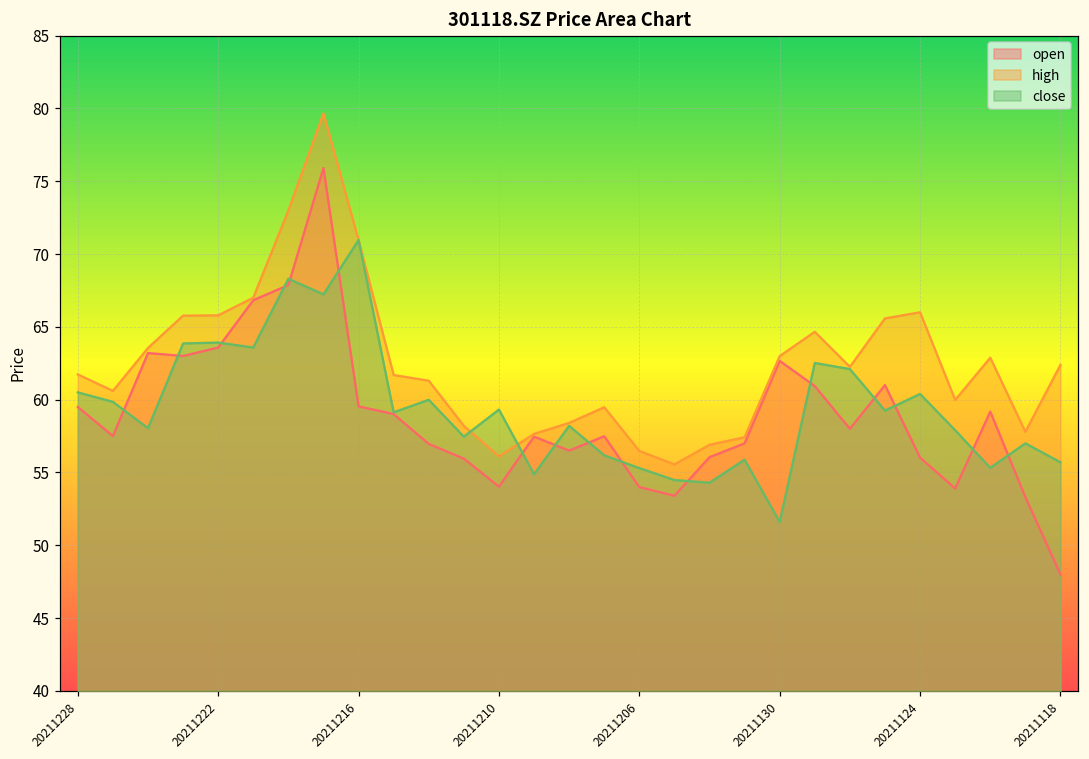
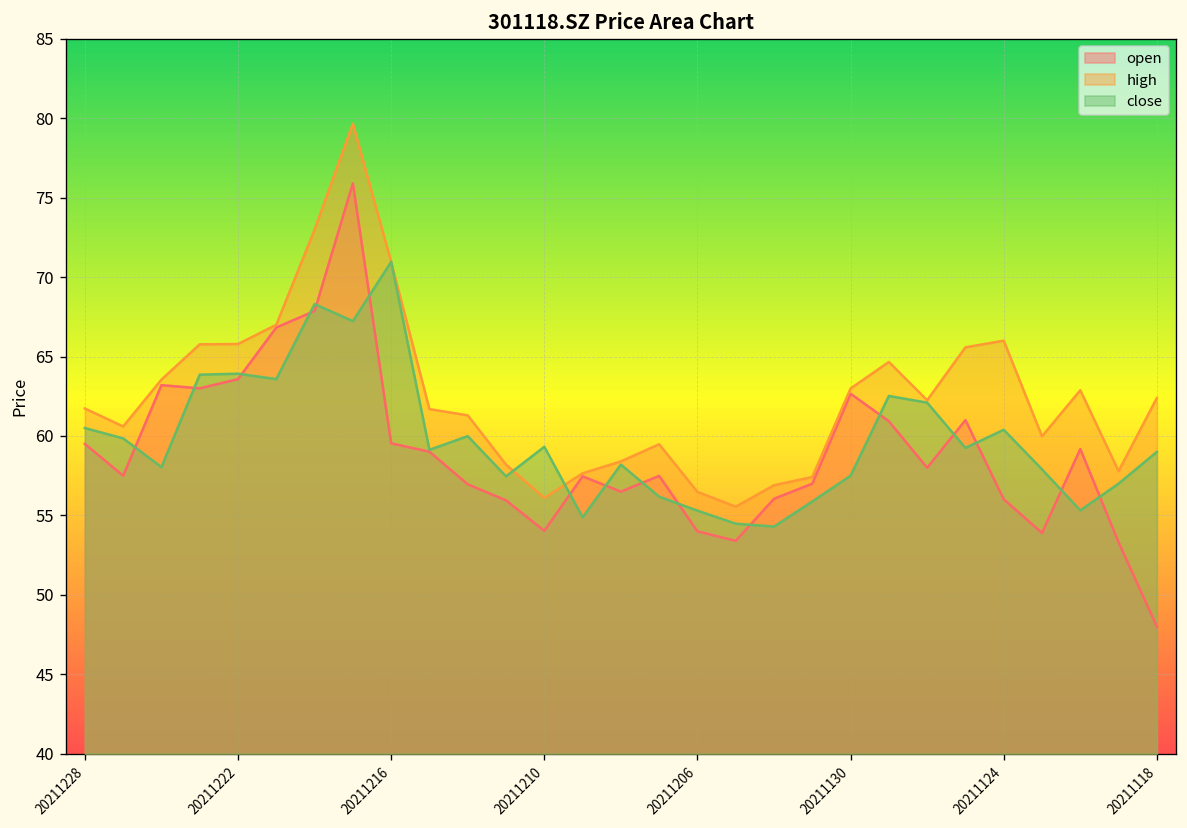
  {
    "close": {
      "20211228": 60.5,
      "20211222": 63.9,
      "20211210": 59.3,
      "20211206": 55.3,
-     "20211130": 51.6,
+     "20211130": 57.5,
      "20211124": 60.4,
-     "20211118": 55.7
+     "20211118": 59.0
    }
  }
